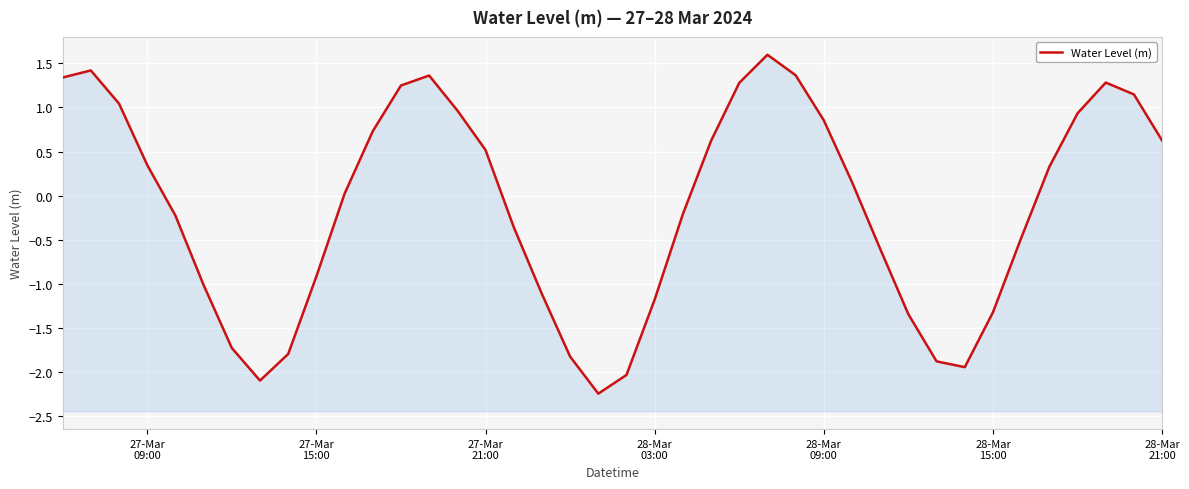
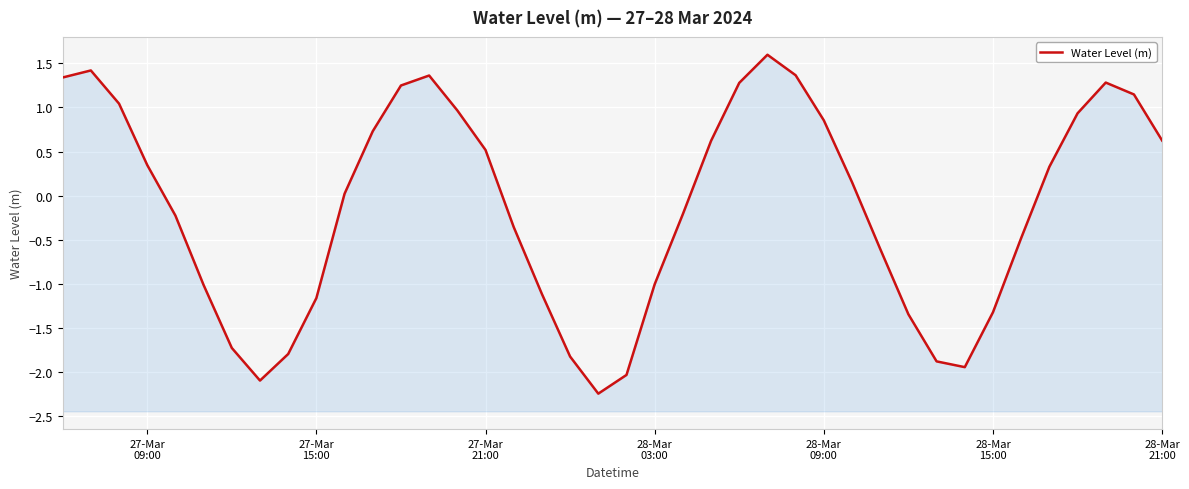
  {
    "27-Mar 09:00": 0.3,
-   "27-Mar 15:00": -0.9,
+   "27-Mar 15:00": -1.2,
    "27-Mar 21:00": 0.5,
-   "28-Mar 03:00": -1.2,
+   "28-Mar 03:00": -1.0,
    "28-Mar 09:00": 0.9,
    "28-Mar 15:00": -1.3,
    "28-Mar 21:00": 0.6
  }
